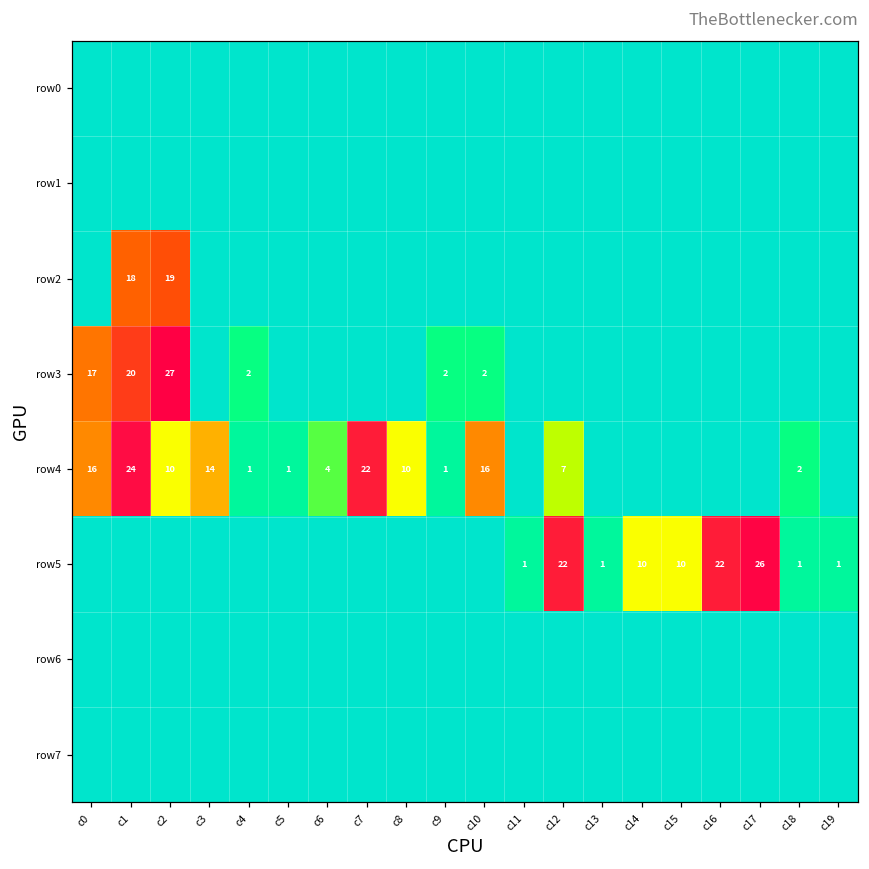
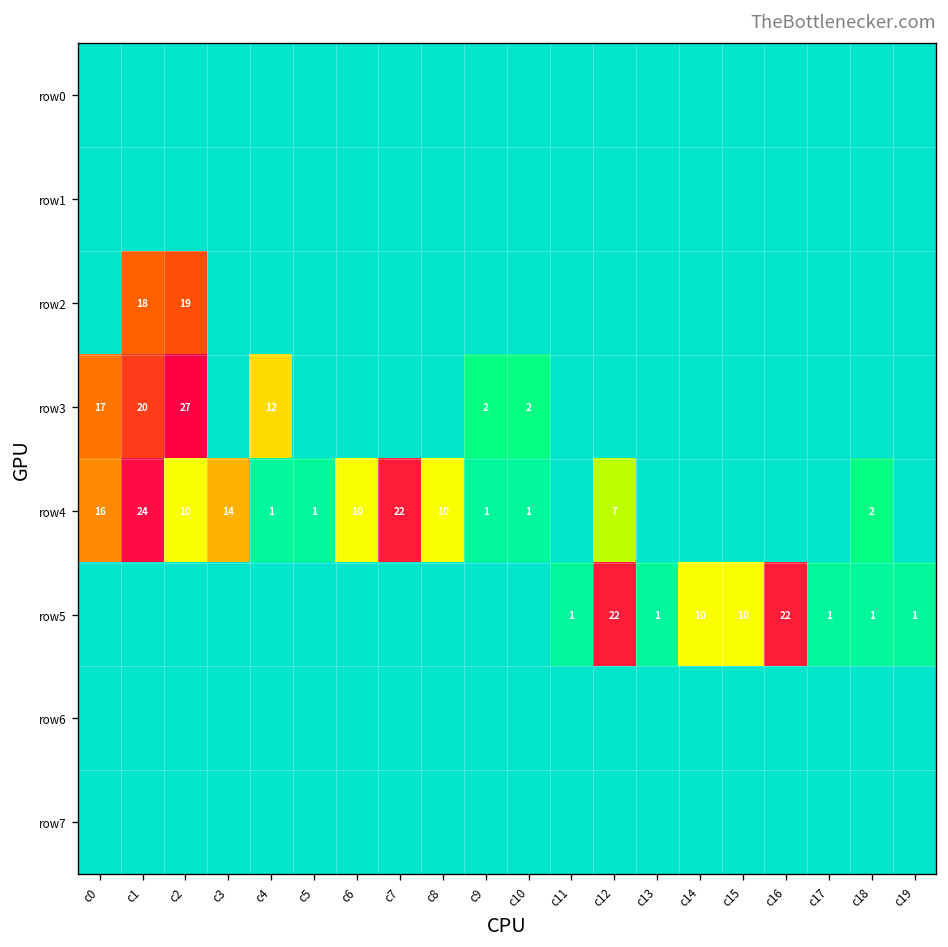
  {
    "row2": {
      "c1": 18,
      "c2": 19
    },
    "row3": {
      "c0": 17,
      "c1": 20,
      "c2": 27,
-     "c4": 2,
+     "c4": 12,
      "c9": 2,
      "c10": 2
    },
    "row4": {
      "c0": 16,
      "c1": 24,
      "c2": 10,
      "c3": 14,
      "c4": 1,
      "c5": 1,
-     "c6": 4,
+     "c6": 10,
      "c7": 22,
      "c8": 10,
      "c9": 1,
-     "c10": 16,
+     "c10": 1,
      "c12": 7,
      "c18": 2
    },
    "row5": {
      "c11": 1,
      "c12": 22,
      "c13": 1,
      "c14": 10,
      "c15": 10,
      "c16": 22,
-     "c17": 26,
+     "c17": 1,
      "c18": 1,
      "c19": 1
    }
  }
